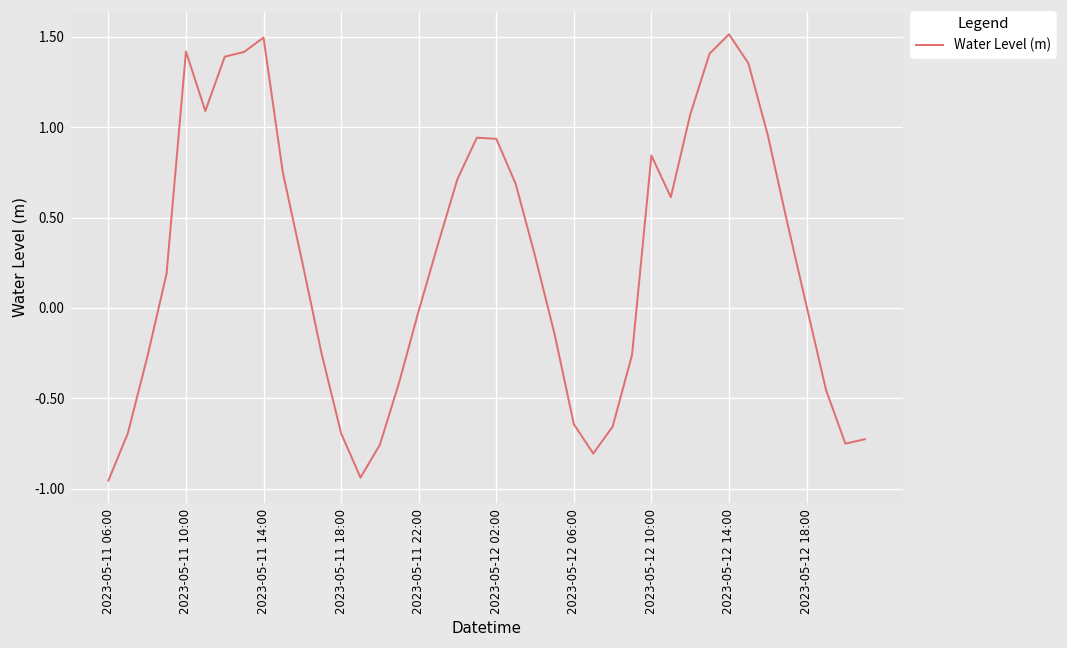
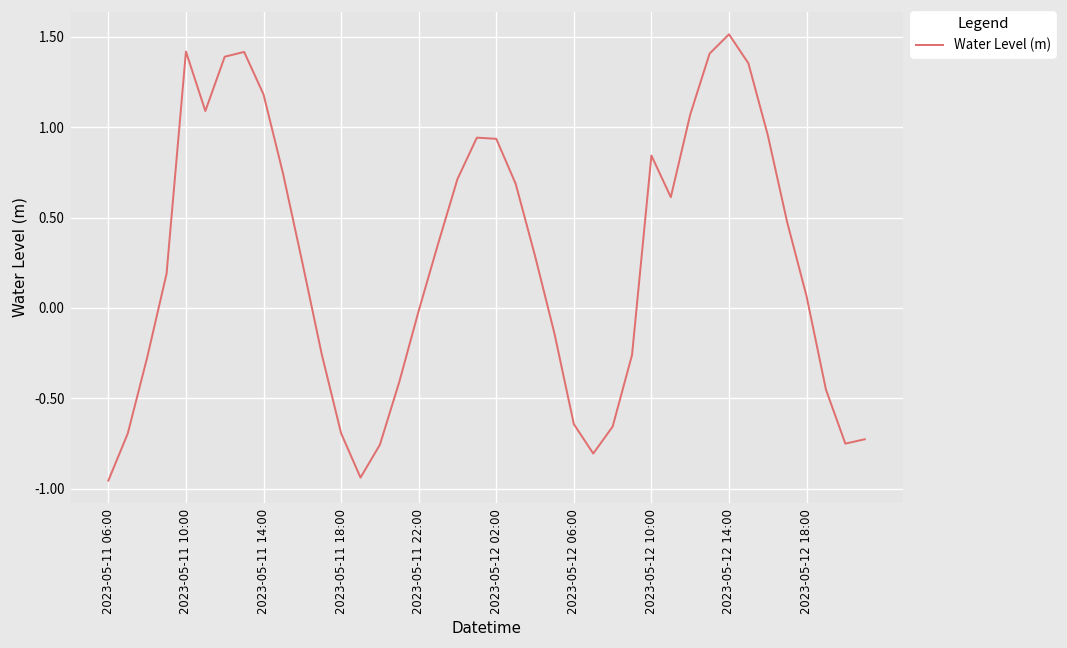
  {
    "2023-05-11 06:00": -0.95,
    "2023-05-11 10:00": 1.42,
-   "2023-05-11 14:00": 1.49,
+   "2023-05-11 14:00": 1.18,
    "2023-05-11 18:00": -0.69,
    "2023-05-11 22:00": -0.02,
    "2023-05-12 02:00": 0.93,
    "2023-05-12 06:00": -0.64,
    "2023-05-12 10:00": 0.84,
    "2023-05-12 14:00": 1.51,
-   "2023-05-12 18:00": 0.01
+   "2023-05-12 18:00": 0.06
  }
